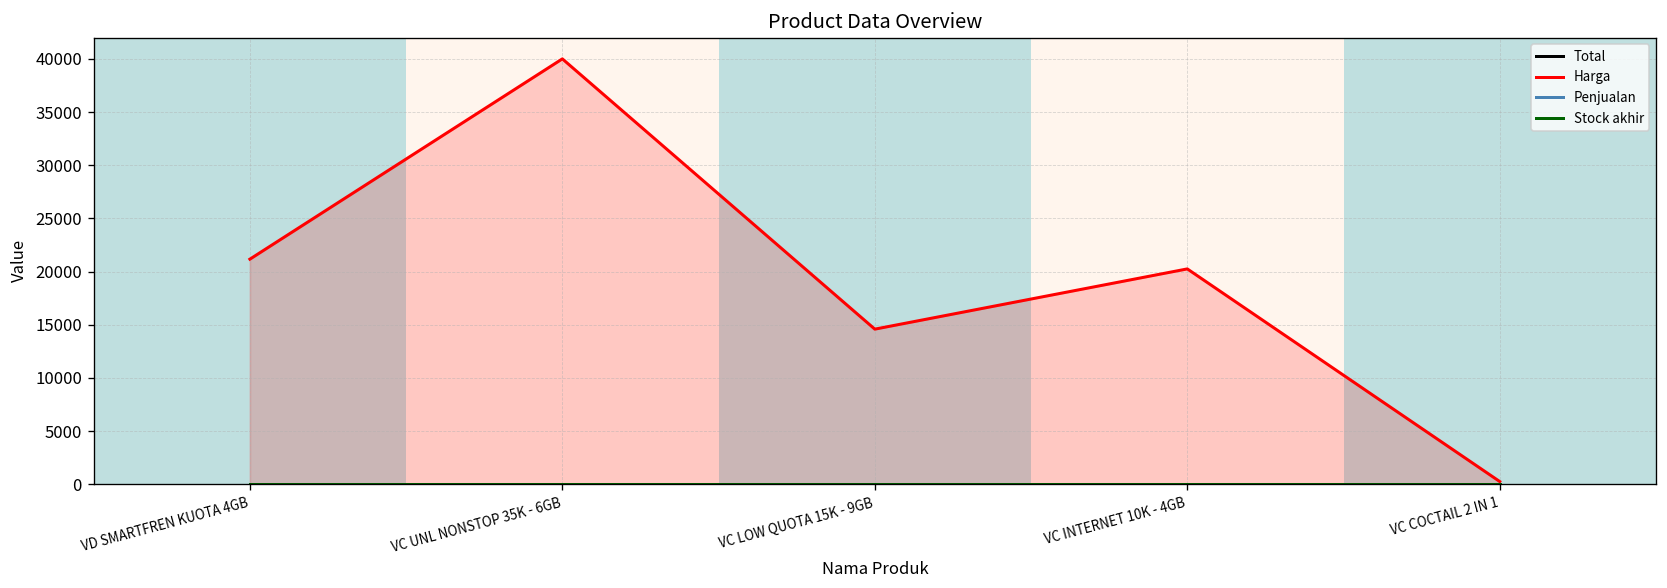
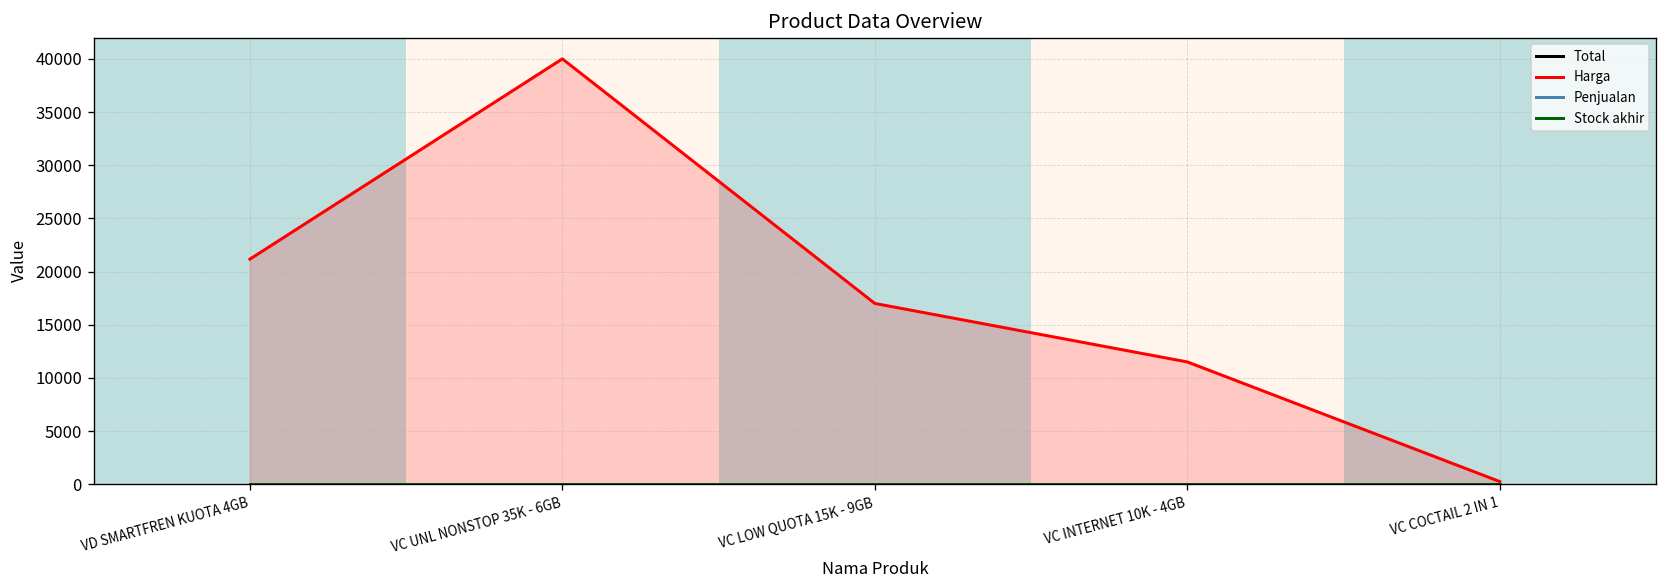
  {
    "Stock akhir": {
      "VD SMARTFREN KUOTA 4GB": 0,
      "VC UNL NONSTOP 35K - 6GB": 0,
      "VC LOW QUOTA 15K - 9GB": 0,
      "VC INTERNET 10K - 4GB": 0
    },
    "Harga": {
      "VD SMARTFREN KUOTA 4GB": 21000,
      "VC UNL NONSTOP 35K - 6GB": 40000,
-     "VC LOW QUOTA 15K - 9GB": 15000,
-     "VC INTERNET 10K - 4GB": 20000
+     "VC LOW QUOTA 15K - 9GB": 17000,
+     "VC INTERNET 10K - 4GB": 12000
    }
  }
